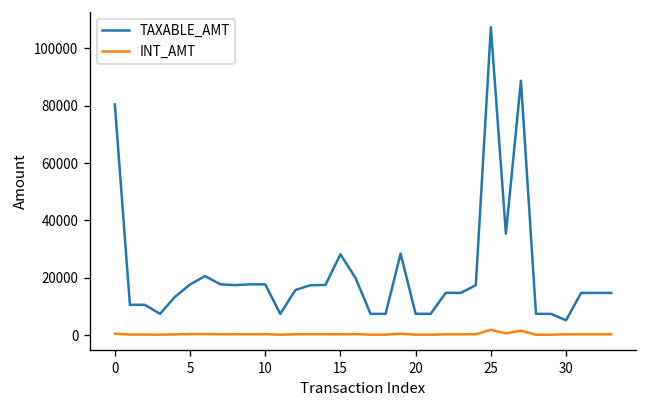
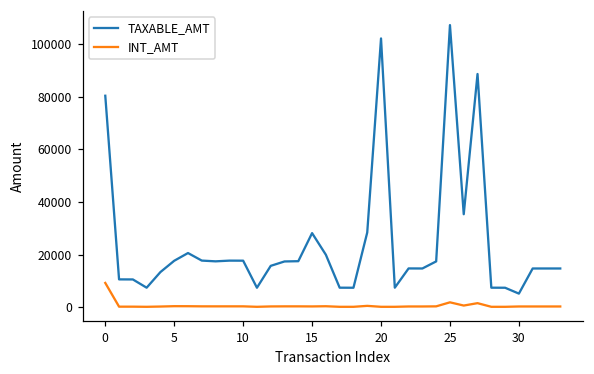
  {
    "TAXABLE_AMT": {
      "0": 80000,
      "5": 18000,
      "10": 18000,
      "15": 28000,
-     "20": 7000,
+     "20": 102000,
      "25": 107000,
      "30": 5000
    },
    "INT_AMT": {
-     "0": 0,
+     "0": 9000,
      "5": 0,
      "10": 0,
      "15": 0,
      "20": 0,
      "25": 2000,
      "30": 0
    }
  }
